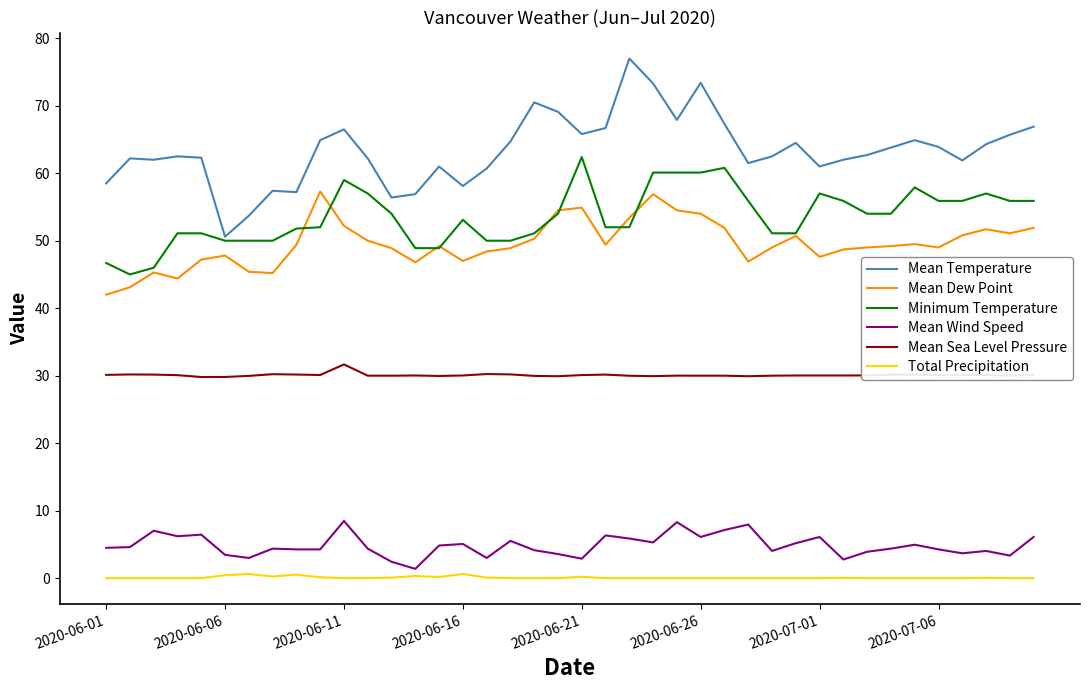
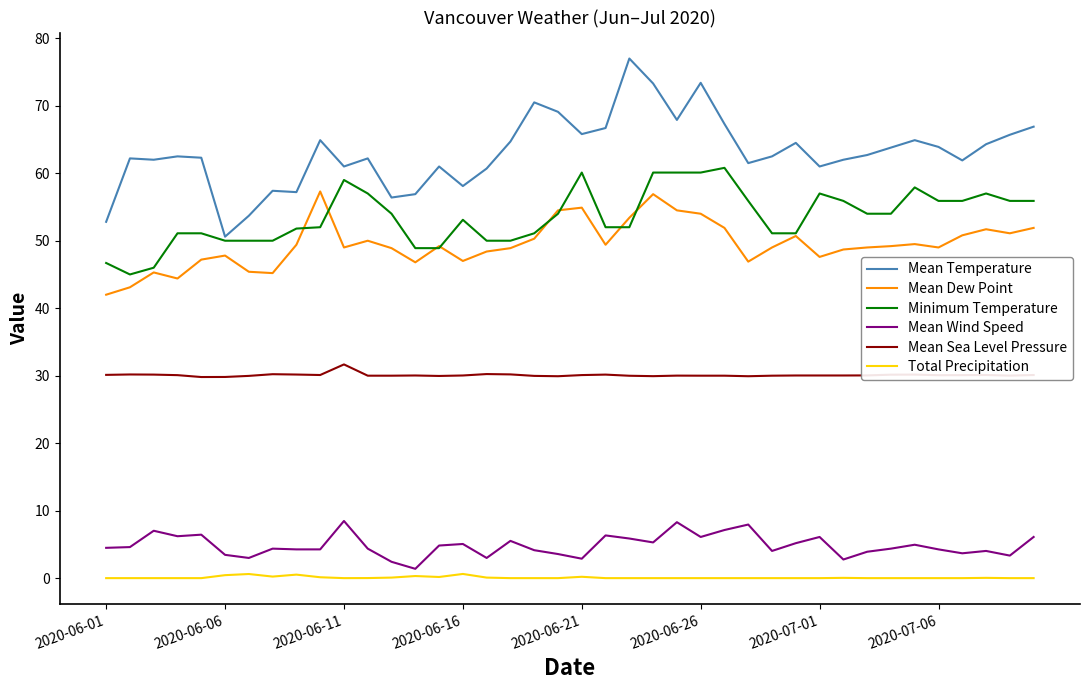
  {
    "Mean Temperature": {
-     "2020-06-01": 59,
+     "2020-06-01": 53,
      "2020-06-06": 51,
-     "2020-06-11": 67,
+     "2020-06-11": 61,
      "2020-06-16": 58,
      "2020-06-21": 66,
      "2020-06-26": 73,
      "2020-07-01": 61,
      "2020-07-06": 64
    },
    "Mean Dew Point": {
      "2020-06-01": 42,
      "2020-06-06": 48,
-     "2020-06-11": 52,
+     "2020-06-11": 49,
      "2020-06-16": 47,
      "2020-06-21": 55,
      "2020-06-26": 54,
      "2020-07-01": 48,
      "2020-07-06": 49
    },
    "Minimum Temperature": {
      "2020-06-01": 47,
      "2020-06-06": 50,
      "2020-06-11": 59,
      "2020-06-16": 53,
-     "2020-06-21": 62,
+     "2020-06-21": 60,
      "2020-06-26": 60,
      "2020-07-01": 57,
      "2020-07-06": 56
    },
    "Mean Wind Speed": {
      "2020-06-01": 4,
      "2020-06-06": 3,
      "2020-06-11": 8,
      "2020-06-16": 5,
      "2020-06-21": 3,
      "2020-06-26": 6,
      "2020-07-01": 6,
      "2020-07-06": 4
    },
    "Mean Sea Level Pressure": {
      "2020-06-01": 30,
      "2020-06-06": 30,
      "2020-06-11": 32,
      "2020-06-16": 30,
      "2020-06-21": 30,
      "2020-06-26": 30,
      "2020-07-01": 30
    },
    "Total Precipitation": {
      "2020-06-01": 0,
      "2020-06-06": 0,
      "2020-06-11": 0,
      "2020-06-16": 1,
      "2020-06-21": 0,
      "2020-06-26": 0,
      "2020-07-01": 0,
      "2020-07-06": 0
    }
  }
